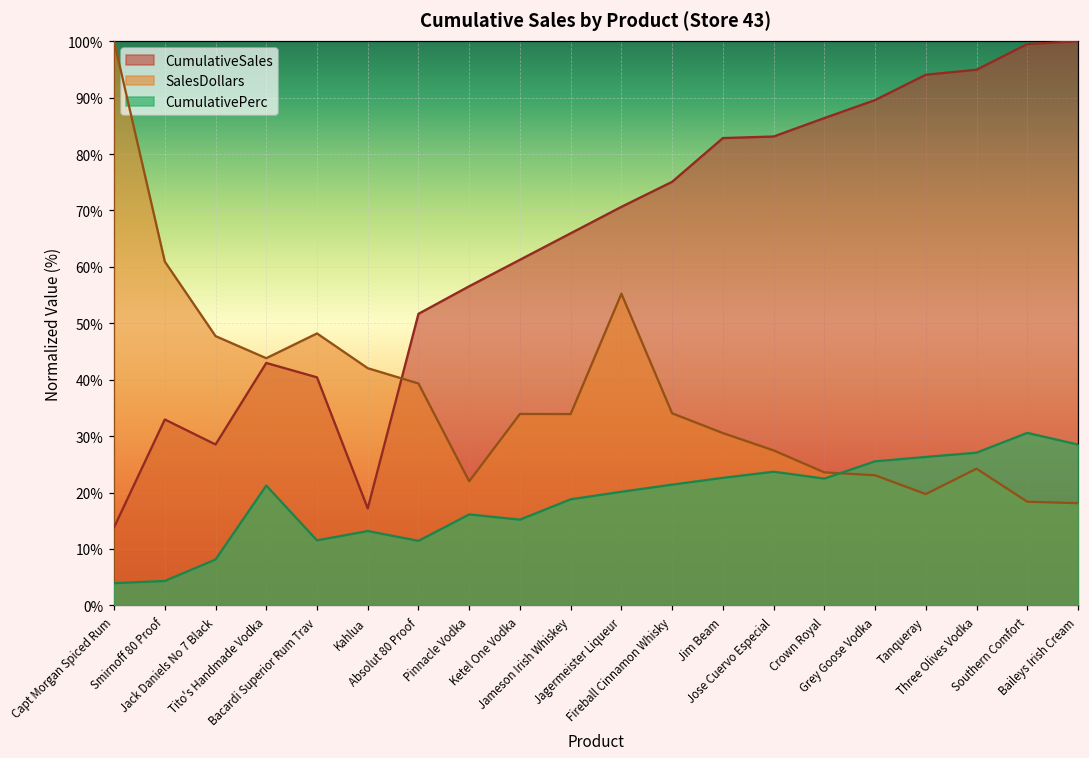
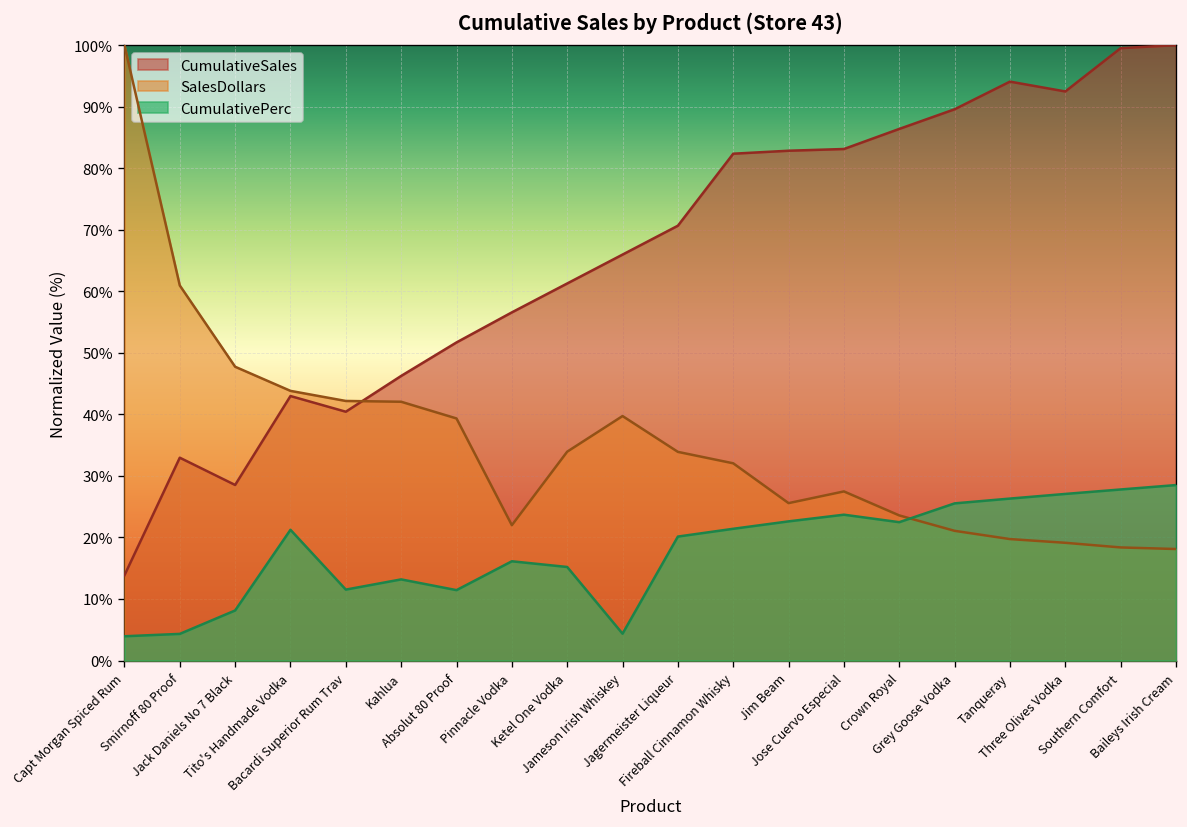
  {
    "CumulativeSales": {
      "Capt Morgan Spiced Rum": "14%",
      "Smirnoff 80 Proof": "33%",
      "Jack Daniels No 7 Black": "29%",
      "Tito's Handmade Vodka": "43%",
      "Bacardi Superior Rum Trav": "40%",
-     "Kahlua": "17%",
+     "Kahlua": "46%",
      "Absolut 80 Proof": "52%",
      "Pinnacle Vodka": "57%",
      "Ketel One Vodka": "61%",
      "Jameson Irish Whiskey": "66%",
      "Jagermeister Liqueur": "71%",
-     "Fireball Cinnamon Whisky": "75%",
+     "Fireball Cinnamon Whisky": "82%",
      "Jim Beam": "83%",
      "Jose Cuervo Especial": "83%",
      "Crown Royal": "86%",
      "Grey Goose Vodka": "90%",
      "Tanqueray": "94%",
-     "Three Olives Vodka": "95%",
+     "Three Olives Vodka": "92%",
      "Southern Comfort": "100%",
      "Baileys Irish Cream": "100%"
    },
    "SalesDollars": {
      "Capt Morgan Spiced Rum": "100%",
      "Smirnoff 80 Proof": "61%",
      "Jack Daniels No 7 Black": "48%",
      "Tito's Handmade Vodka": "44%",
-     "Bacardi Superior Rum Trav": "48%",
+     "Bacardi Superior Rum Trav": "42%",
      "Kahlua": "42%",
      "Absolut 80 Proof": "39%",
      "Pinnacle Vodka": "22%",
      "Ketel One Vodka": "34%",
-     "Jameson Irish Whiskey": "34%",
-     "Jagermeister Liqueur": "55%",
-     "Fireball Cinnamon Whisky": "34%",
-     "Jim Beam": "31%",
+     "Jameson Irish Whiskey": "40%",
+     "Jagermeister Liqueur": "34%",
+     "Fireball Cinnamon Whisky": "32%",
+     "Jim Beam": "26%",
      "Jose Cuervo Especial": "27%",
      "Crown Royal": "24%",
-     "Grey Goose Vodka": "23%",
+     "Grey Goose Vodka": "21%",
      "Tanqueray": "20%",
-     "Three Olives Vodka": "24%",
+     "Three Olives Vodka": "19%",
      "Southern Comfort": "18%",
      "Baileys Irish Cream": "18%"
    },
    "CumulativePerc": {
      "Capt Morgan Spiced Rum": "4%",
      "Smirnoff 80 Proof": "4%",
      "Jack Daniels No 7 Black": "8%",
      "Tito's Handmade Vodka": "21%",
      "Bacardi Superior Rum Trav": "12%",
      "Kahlua": "13%",
      "Absolut 80 Proof": "11%",
      "Pinnacle Vodka": "16%",
      "Ketel One Vodka": "15%",
-     "Jameson Irish Whiskey": "19%",
+     "Jameson Irish Whiskey": "4%",
      "Jagermeister Liqueur": "20%",
      "Fireball Cinnamon Whisky": "21%",
      "Jim Beam": "23%",
      "Jose Cuervo Especial": "24%",
      "Crown Royal": "22%",
      "Grey Goose Vodka": "26%",
      "Tanqueray": "26%",
      "Three Olives Vodka": "27%",
-     "Southern Comfort": "31%",
+     "Southern Comfort": "28%",
      "Baileys Irish Cream": "29%"
    }
  }
